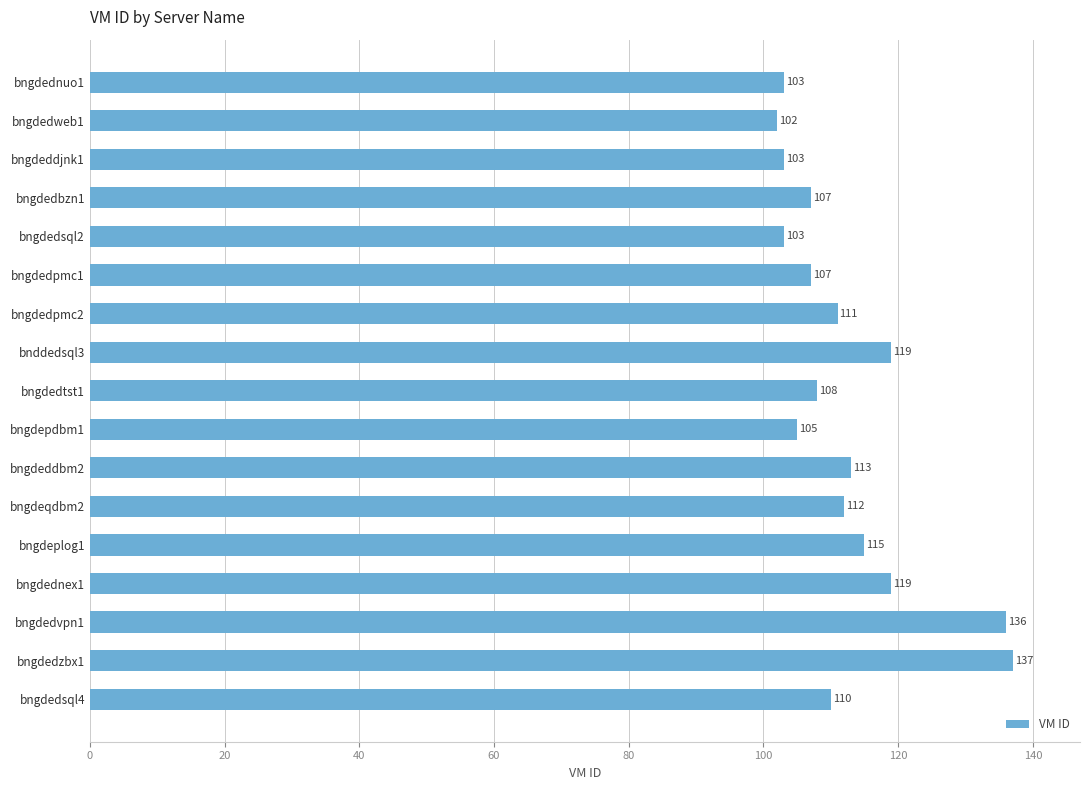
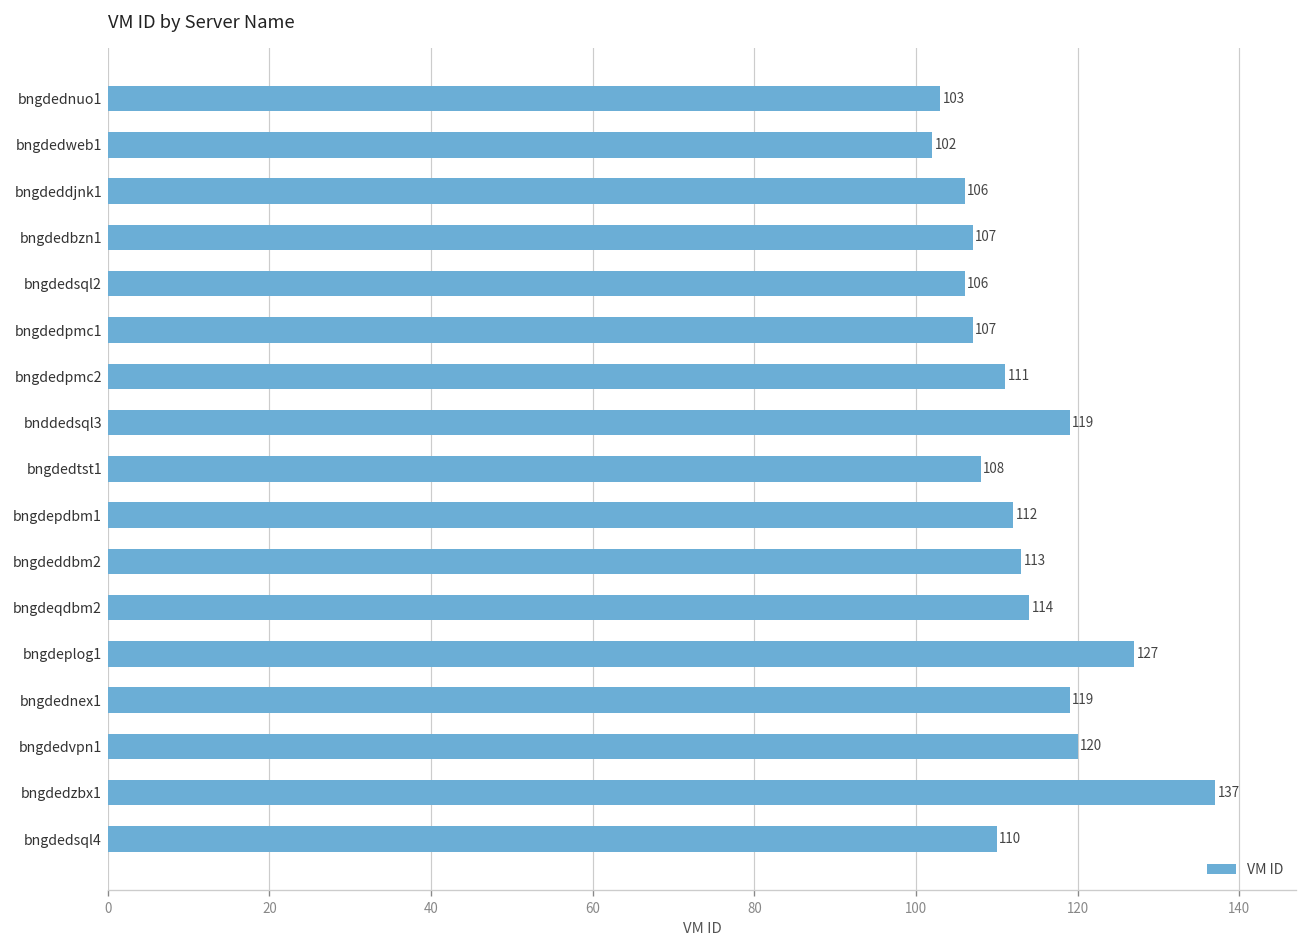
  {
    "bngdednuo1": 103,
    "bngdedweb1": 102,
-   "bngdeddjnk1": 103,
+   "bngdeddjnk1": 106,
    "bngdedbzn1": 107,
-   "bngdedsql2": 103,
+   "bngdedsql2": 106,
    "bngdedpmc1": 107,
    "bngdedpmc2": 111,
    "bnddedsql3": 119,
    "bngdedtst1": 108,
-   "bngdepdbm1": 105,
+   "bngdepdbm1": 112,
    "bngdeddbm2": 113,
-   "bngdeqdbm2": 112,
-   "bngdeplog1": 115,
+   "bngdeqdbm2": 114,
+   "bngdeplog1": 127,
    "bngdednex1": 119,
-   "bngdedvpn1": 136,
+   "bngdedvpn1": 120,
    "bngdedzbx1": 137,
    "bngdedsql4": 110
  }
